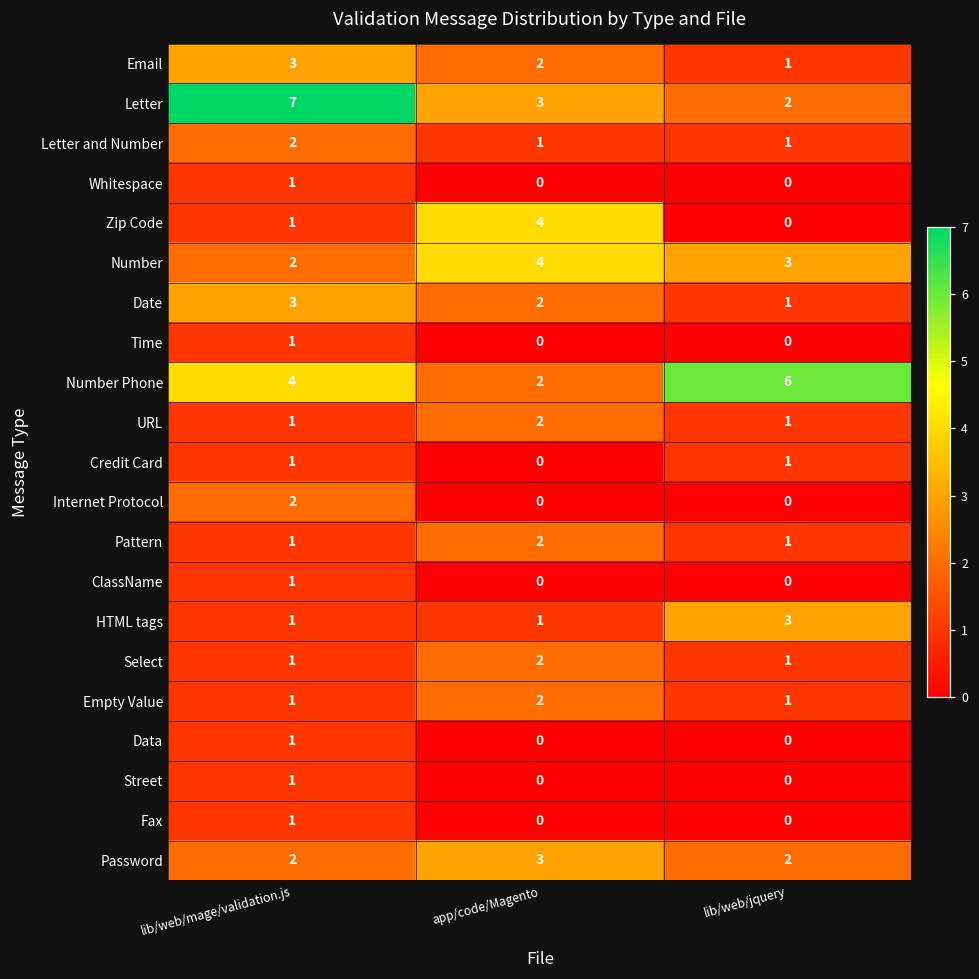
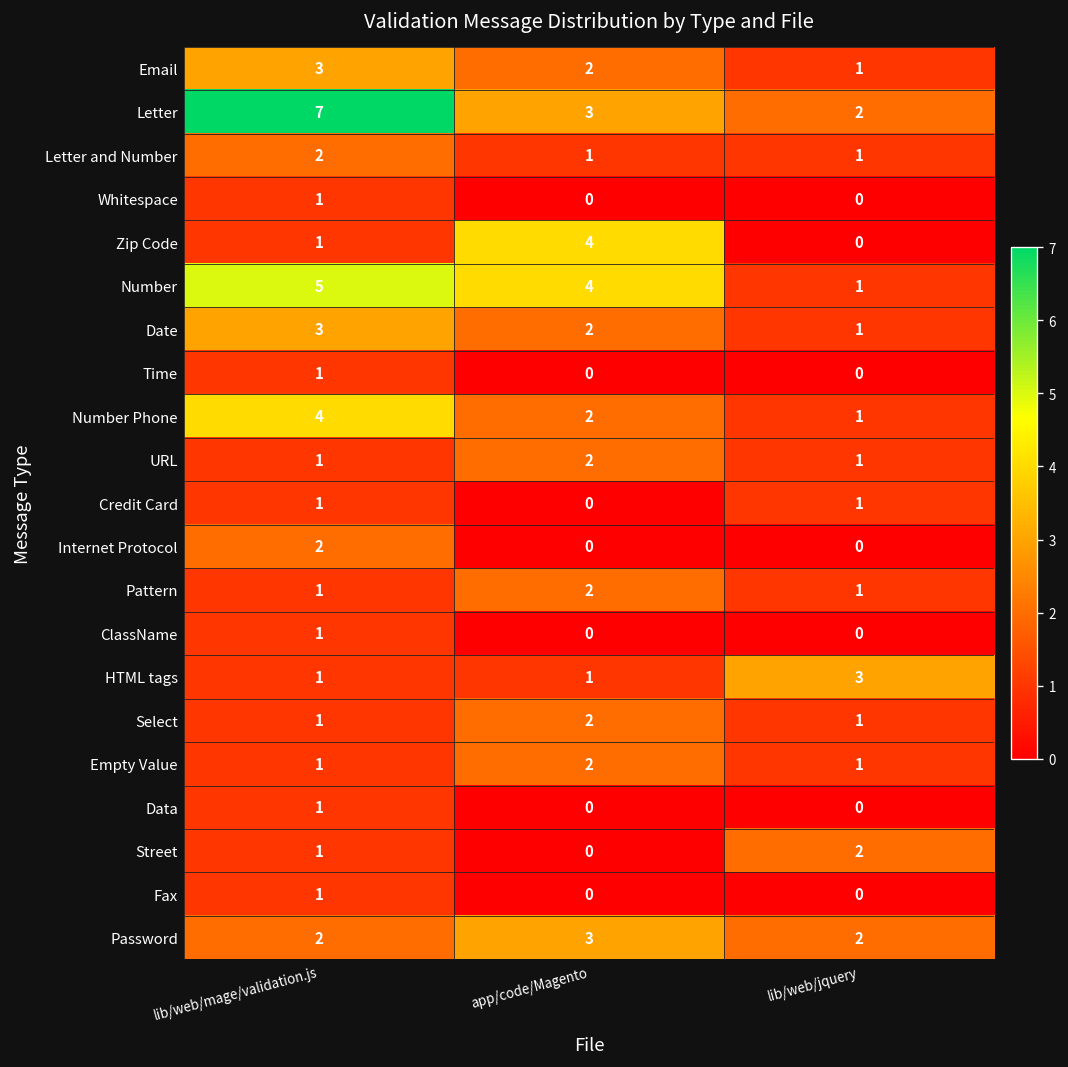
  {
    "Email": {
      "lib/web/mage/validation.js": 3,
      "app/code/Magento": 2,
      "lib/web/jquery": 1
    },
    "Letter": {
      "lib/web/mage/validation.js": 7,
      "app/code/Magento": 3,
      "lib/web/jquery": 2
    },
    "Letter and Number": {
      "lib/web/mage/validation.js": 2,
      "app/code/Magento": 1,
      "lib/web/jquery": 1
    },
    "Whitespace": {
      "lib/web/mage/validation.js": 1,
      "app/code/Magento": 0,
      "lib/web/jquery": 0
    },
    "Zip Code": {
      "lib/web/mage/validation.js": 1,
      "app/code/Magento": 4,
      "lib/web/jquery": 0
    },
    "Number": {
-     "lib/web/mage/validation.js": 2,
+     "lib/web/mage/validation.js": 5,
      "app/code/Magento": 4,
-     "lib/web/jquery": 3
+     "lib/web/jquery": 1
    },
    "Date": {
      "lib/web/mage/validation.js": 3,
      "app/code/Magento": 2,
      "lib/web/jquery": 1
    },
    "Time": {
      "lib/web/mage/validation.js": 1,
      "app/code/Magento": 0,
      "lib/web/jquery": 0
    },
    "Number Phone": {
      "lib/web/mage/validation.js": 4,
      "app/code/Magento": 2,
-     "lib/web/jquery": 6
+     "lib/web/jquery": 1
    },
    "URL": {
      "lib/web/mage/validation.js": 1,
      "app/code/Magento": 2,
      "lib/web/jquery": 1
    },
    "Credit Card": {
      "lib/web/mage/validation.js": 1,
      "app/code/Magento": 0,
      "lib/web/jquery": 1
    },
    "Internet Protocol": {
      "lib/web/mage/validation.js": 2,
      "app/code/Magento": 0,
      "lib/web/jquery": 0
    },
    "Pattern": {
      "lib/web/mage/validation.js": 1,
      "app/code/Magento": 2,
      "lib/web/jquery": 1
    },
    "ClassName": {
      "lib/web/mage/validation.js": 1,
      "app/code/Magento": 0,
      "lib/web/jquery": 0
    },
    "HTML tags": {
      "lib/web/mage/validation.js": 1,
      "app/code/Magento": 1,
      "lib/web/jquery": 3
    },
    "Select": {
      "lib/web/mage/validation.js": 1,
      "app/code/Magento": 2,
      "lib/web/jquery": 1
    },
    "Empty Value": {
      "lib/web/mage/validation.js": 1,
      "app/code/Magento": 2,
      "lib/web/jquery": 1
    },
    "Data": {
      "lib/web/mage/validation.js": 1,
      "app/code/Magento": 0,
      "lib/web/jquery": 0
    },
    "Street": {
      "lib/web/mage/validation.js": 1,
      "app/code/Magento": 0,
-     "lib/web/jquery": 0
+     "lib/web/jquery": 2
    },
    "Fax": {
      "lib/web/mage/validation.js": 1,
      "app/code/Magento": 0,
      "lib/web/jquery": 0
    },
    "Password": {
      "lib/web/mage/validation.js": 2,
      "app/code/Magento": 3,
      "lib/web/jquery": 2
    }
  }
